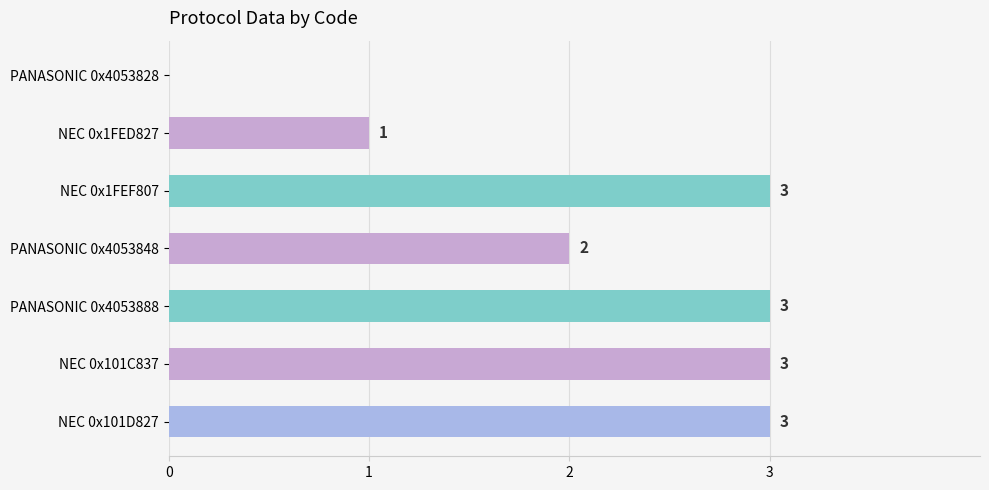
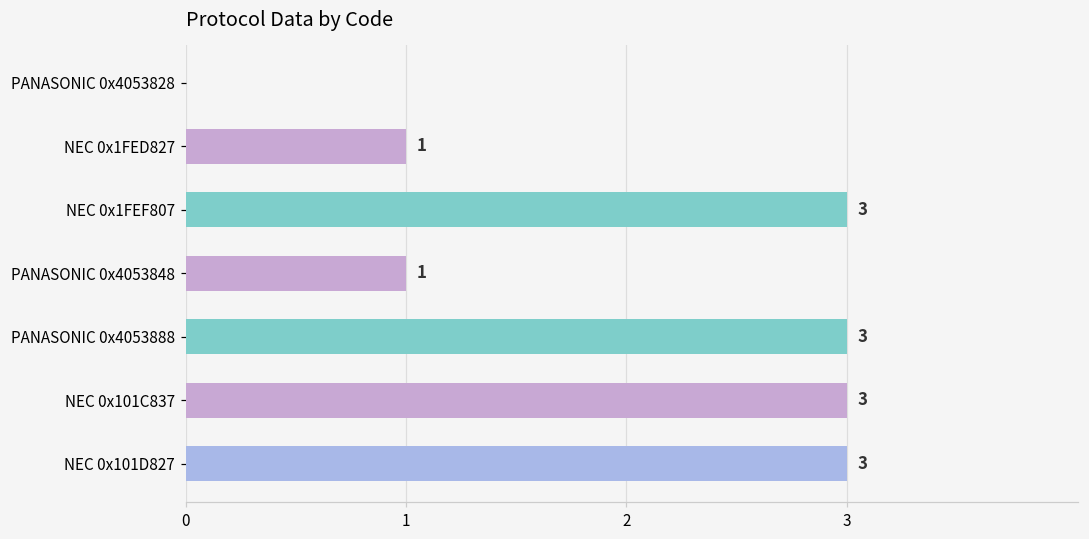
  {
    "NEC 0x1FED827": 1,
    "NEC 0x1FEF807": 3,
-   "PANASONIC 0x4053848": 2,
+   "PANASONIC 0x4053848": 1,
    "PANASONIC 0x4053888": 3,
    "NEC 0x101C837": 3,
    "NEC 0x101D827": 3
  }
